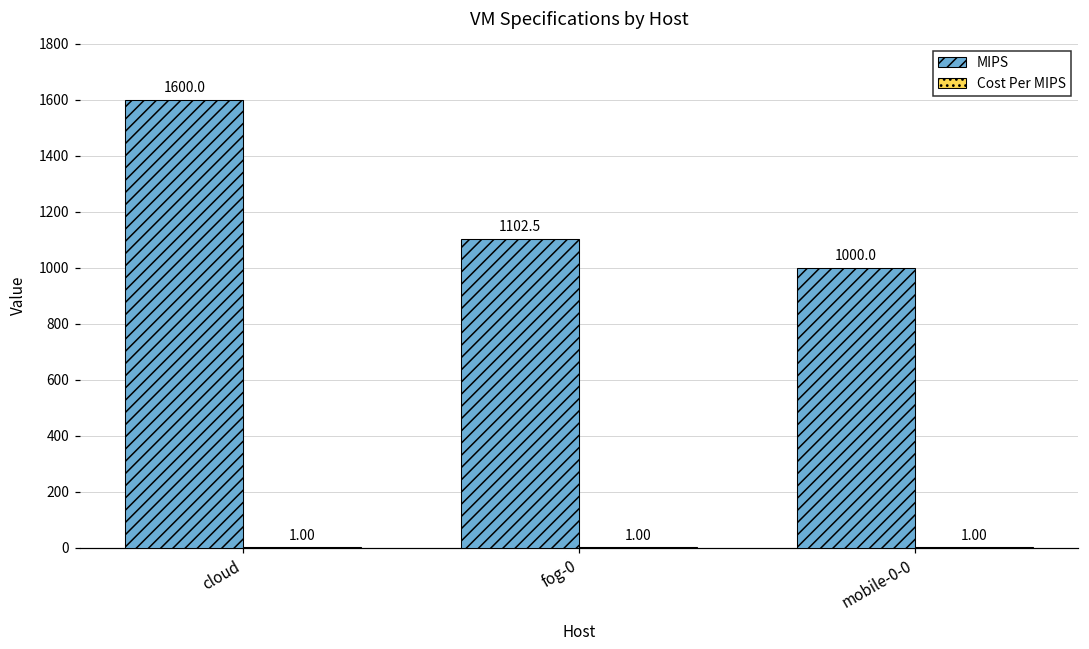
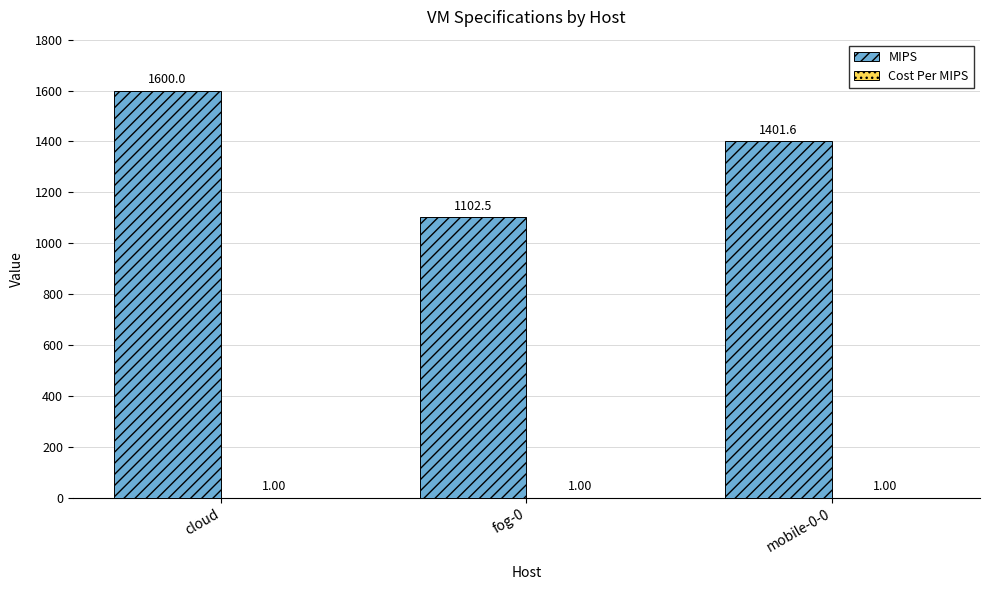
  {
    "MIPS": {
      "cloud": 1600.0,
      "fog-0": 1102.5,
-     "mobile-0-0": 1000.0
+     "mobile-0-0": 1401.6
    },
    "Cost Per MIPS": {
      "cloud": 1.00,
      "fog-0": 1.00,
      "mobile-0-0": 1.00
    }
  }
